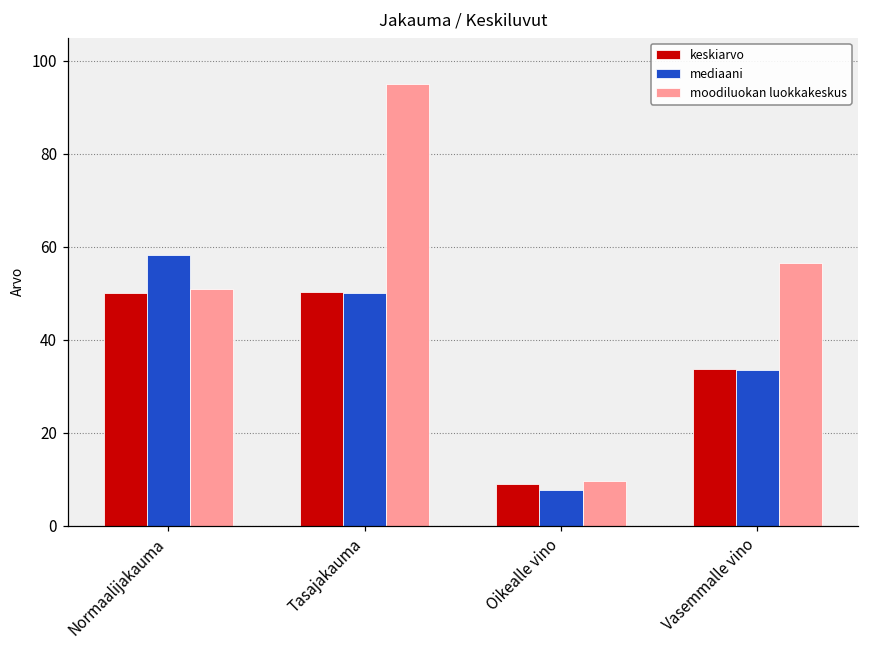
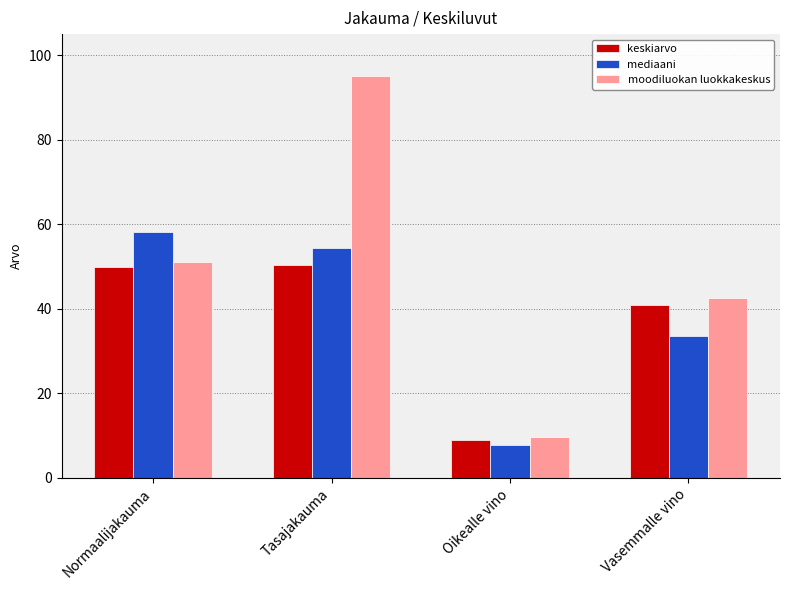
  {
    "keskiarvo": {
      "Normaalijakauma": 50,
      "Tasajakauma": 50,
      "Oikealle vino": 9,
-     "Vasemmalle vino": 34
+     "Vasemmalle vino": 41
    },
    "mediaani": {
      "Normaalijakauma": 58,
-     "Tasajakauma": 50,
+     "Tasajakauma": 54,
      "Oikealle vino": 8,
      "Vasemmalle vino": 34
    },
    "moodiluokan luokkakeskus": {
      "Normaalijakauma": 51,
      "Tasajakauma": 95,
      "Oikealle vino": 10,
-     "Vasemmalle vino": 57
+     "Vasemmalle vino": 43
    }
  }
